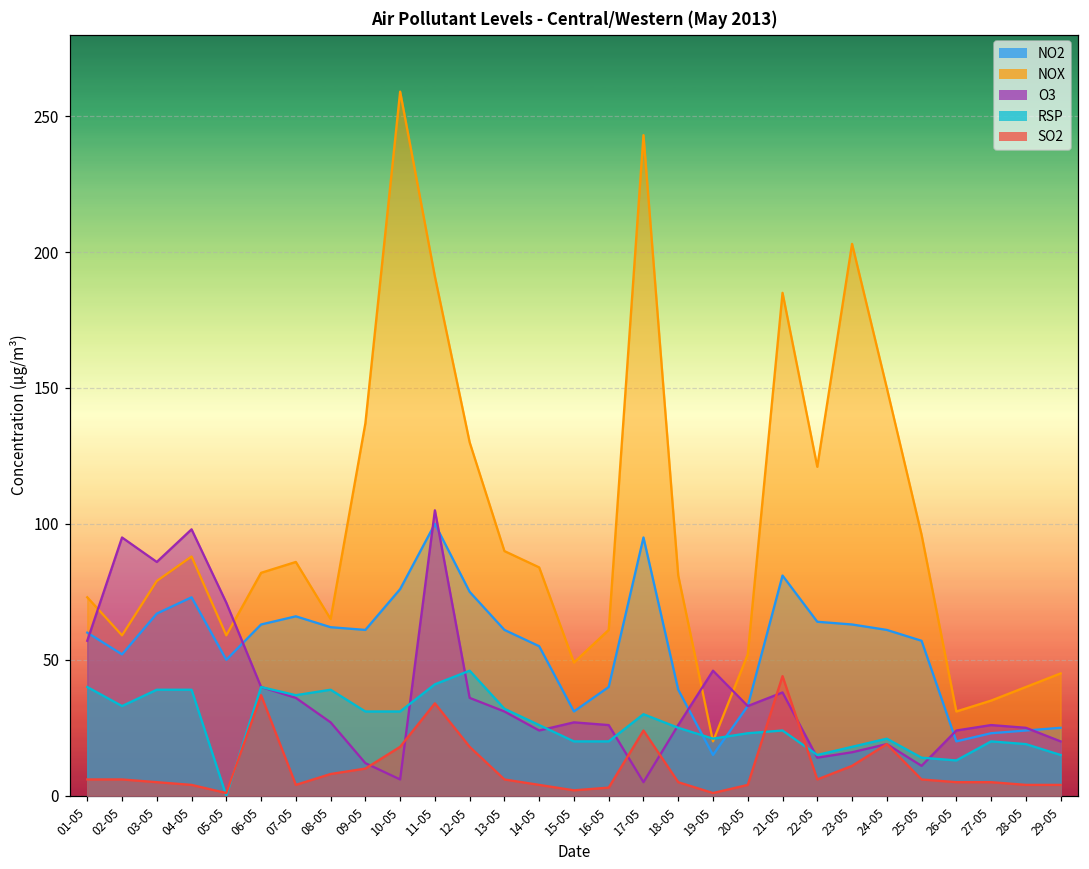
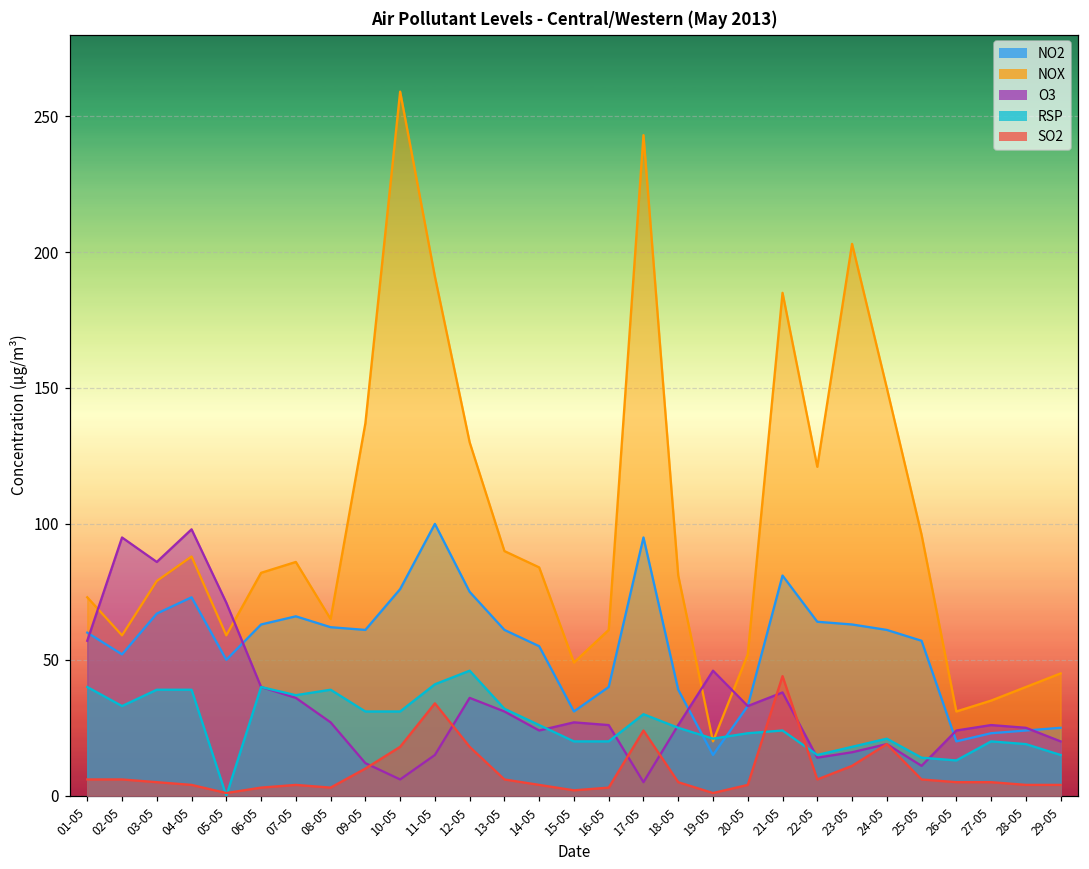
  {
    "NOX": {
      "01-05": 73,
      "02-05": 59,
      "03-05": 79,
      "04-05": 88,
      "05-05": 59,
      "06-05": 82,
      "07-05": 86,
      "08-05": 65,
      "09-05": 137,
      "10-05": 259,
      "11-05": 191,
      "12-05": 130,
      "13-05": 90,
      "14-05": 84,
      "15-05": 49,
      "16-05": 61,
      "17-05": 243,
      "18-05": 81,
      "20-05": 52,
      "21-05": 185,
      "22-05": 121,
      "23-05": 203,
      "24-05": 150,
      "25-05": 96,
      "26-05": 31,
      "27-05": 35,
      "28-05": 40,
      "29-05": 45
    },
    "O3": {
      "01-05": 57,
      "02-05": 95,
      "03-05": 86,
      "04-05": 98,
      "05-05": 71,
      "08-05": 27,
      "09-05": 12,
      "10-05": 6,
-     "11-05": 105,
+     "11-05": 15,
      "12-05": 36,
      "14-05": 24,
      "15-05": 27,
      "16-05": 26,
      "17-05": 5,
      "19-05": 46,
      "21-05": 38,
      "23-05": 16,
      "25-05": 11,
      "26-05": 24,
      "27-05": 26,
      "29-05": 20
    },
    "SO2": {
      "01-05": 6,
      "02-05": 6,
      "03-05": 5,
      "04-05": 4,
-     "06-05": 37,
+     "06-05": 3,
      "07-05": 4,
-     "08-05": 8,
+     "08-05": 3,
      "09-05": 10,
      "10-05": 18,
      "11-05": 34,
      "12-05": 18,
      "13-05": 6,
      "14-05": 4,
      "15-05": 2,
      "16-05": 3,
      "17-05": 24,
      "18-05": 5,
      "19-05": 1,
      "20-05": 4,
      "21-05": 44,
      "22-05": 6,
      "23-05": 11,
      "25-05": 6,
      "26-05": 5,
      "27-05": 5,
      "28-05": 4,
      "29-05": 4
    }
  }
